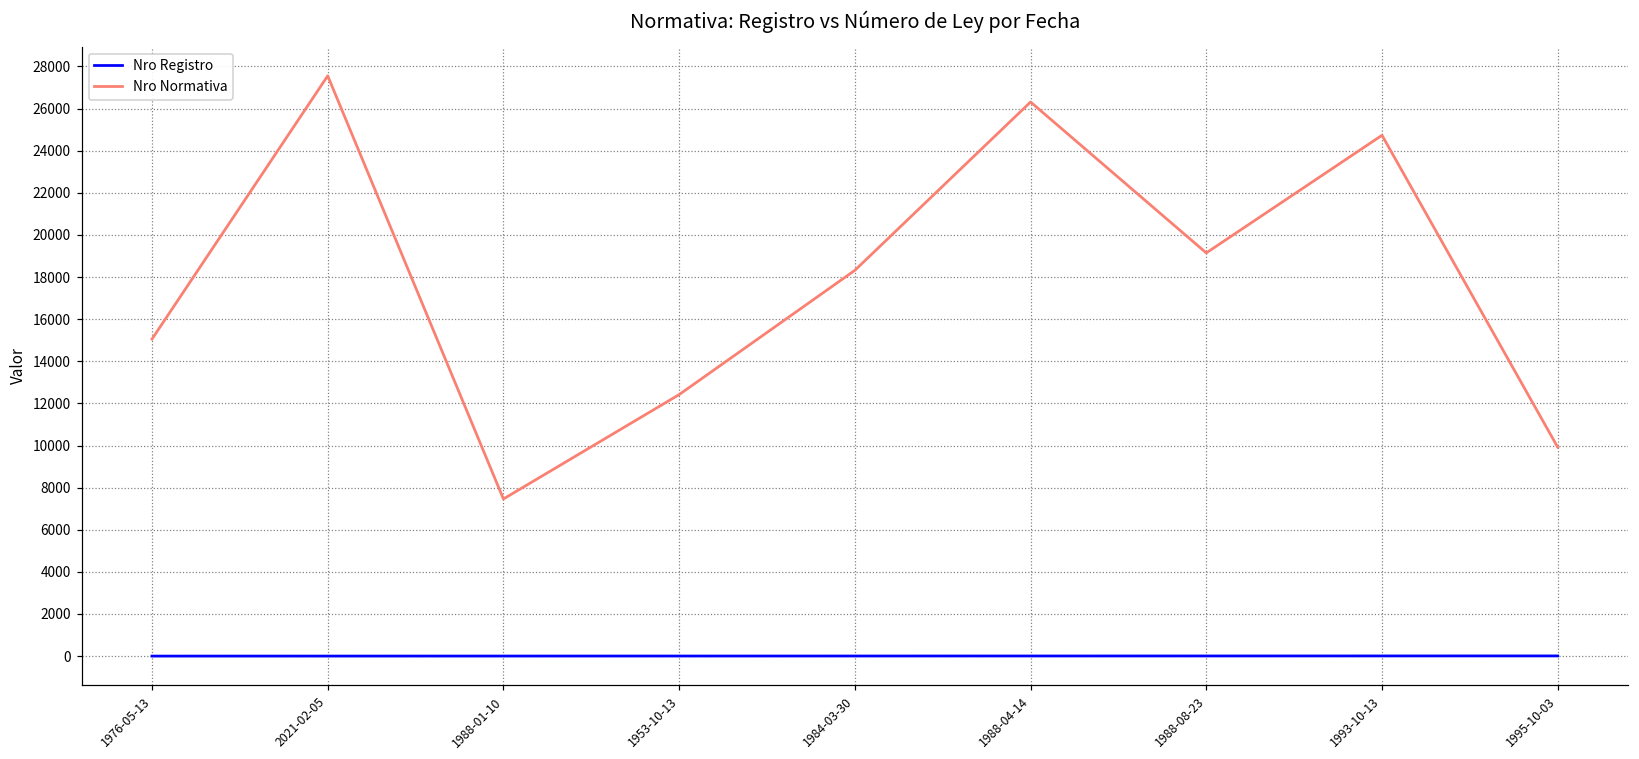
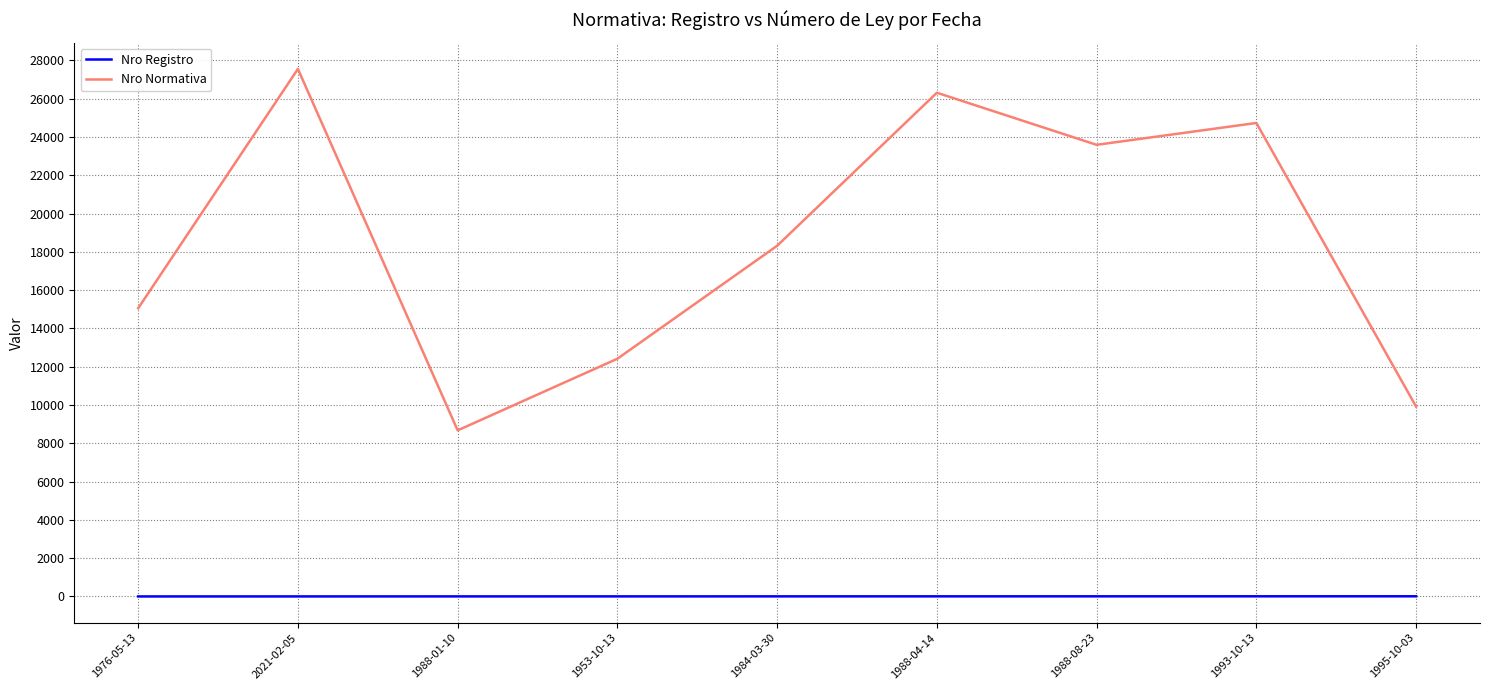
  {
    "Nro Registro": {
      "1976-05-13": 0,
      "2021-02-05": 0,
      "1988-01-10": 0,
      "1953-10-13": 0,
      "1984-03-30": 0,
      "1988-04-14": 0,
      "1988-08-23": 0,
      "1993-10-13": 0,
      "1995-10-03": 0
    },
    "Nro Normativa": {
      "1976-05-13": 15100,
      "2021-02-05": 27600,
-     "1988-01-10": 7500,
+     "1988-01-10": 8700,
      "1953-10-13": 12400,
      "1984-03-30": 18300,
      "1988-04-14": 26300,
-     "1988-08-23": 19100,
+     "1988-08-23": 23600,
      "1993-10-13": 24700,
      "1995-10-03": 9900
    }
  }
